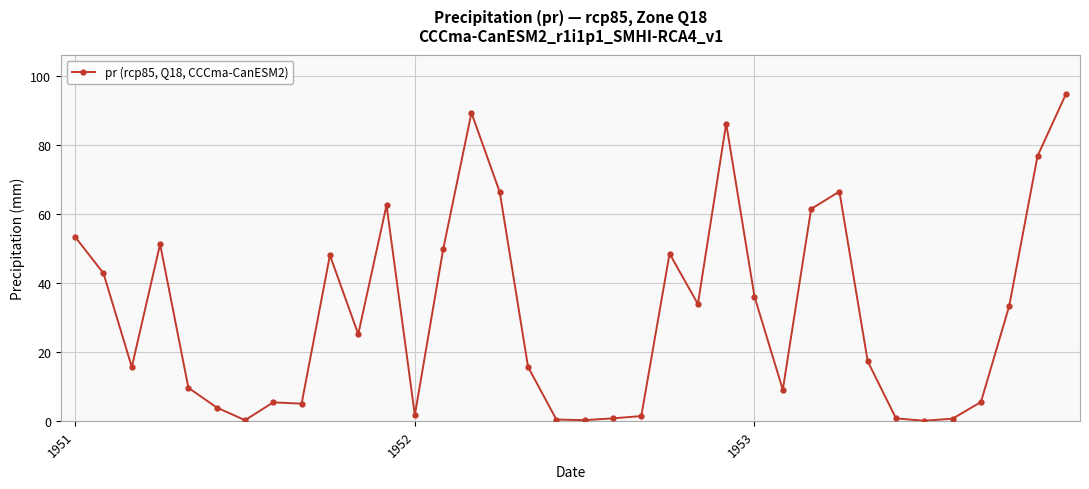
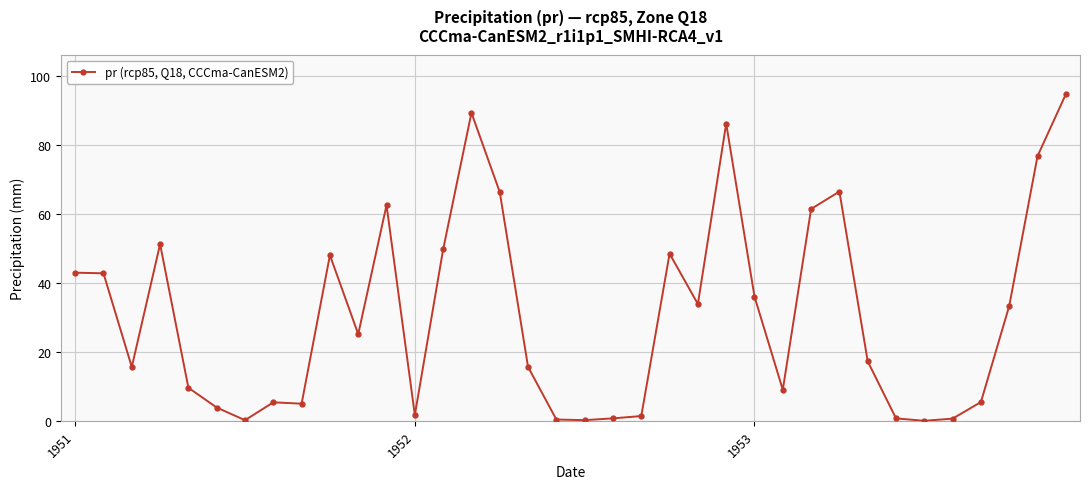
  {
-   "1951": 53,
+   "1951": 43,
    "1952": 2,
    "1953": 36
  }
